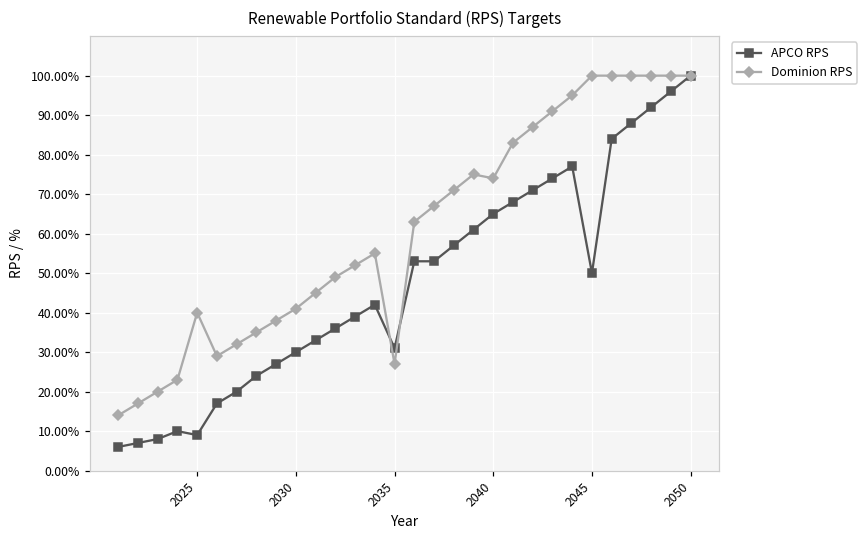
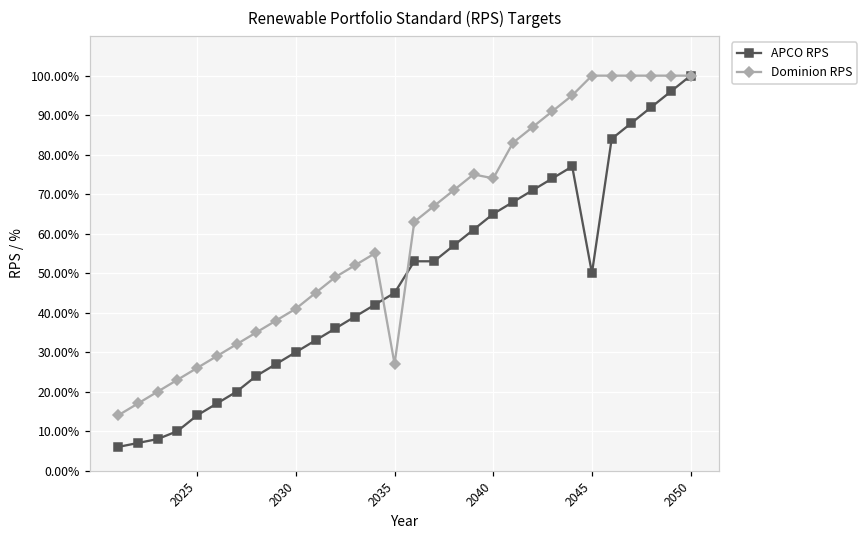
  {
    "APCO RPS": {
-     "2025": "9%",
+     "2025": "14%",
      "2030": "30%",
-     "2035": "31%",
+     "2035": "45%",
      "2040": "65%",
      "2045": "50%"
    },
    "Dominion RPS": {
-     "2025": "40%",
+     "2025": "26%",
      "2030": "41%",
      "2035": "27%",
      "2040": "74%",
      "2045": "100%"
    }
  }
